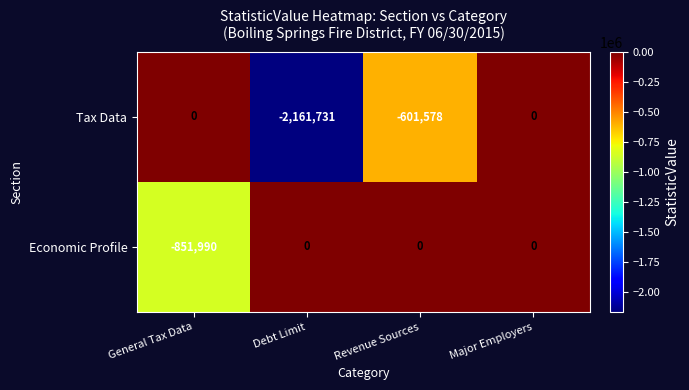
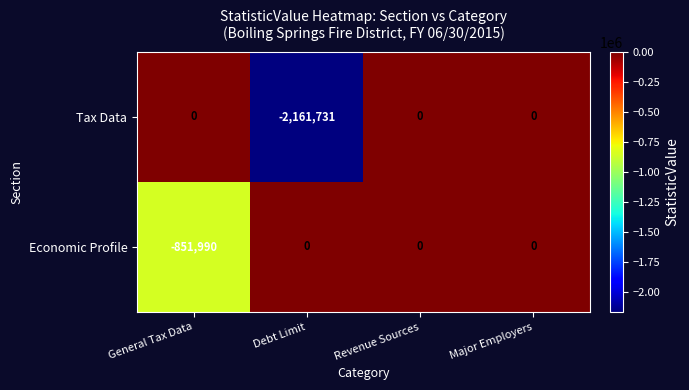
  {
    "Tax Data": {
      "General Tax Data": "0",
      "Debt Limit": "-2,161,731",
-     "Revenue Sources": "-601,578",
+     "Revenue Sources": "0",
      "Major Employers": "0"
    },
    "Economic Profile": {
      "General Tax Data": "-851,990",
      "Debt Limit": "0",
      "Revenue Sources": "0",
      "Major Employers": "0"
    }
  }
